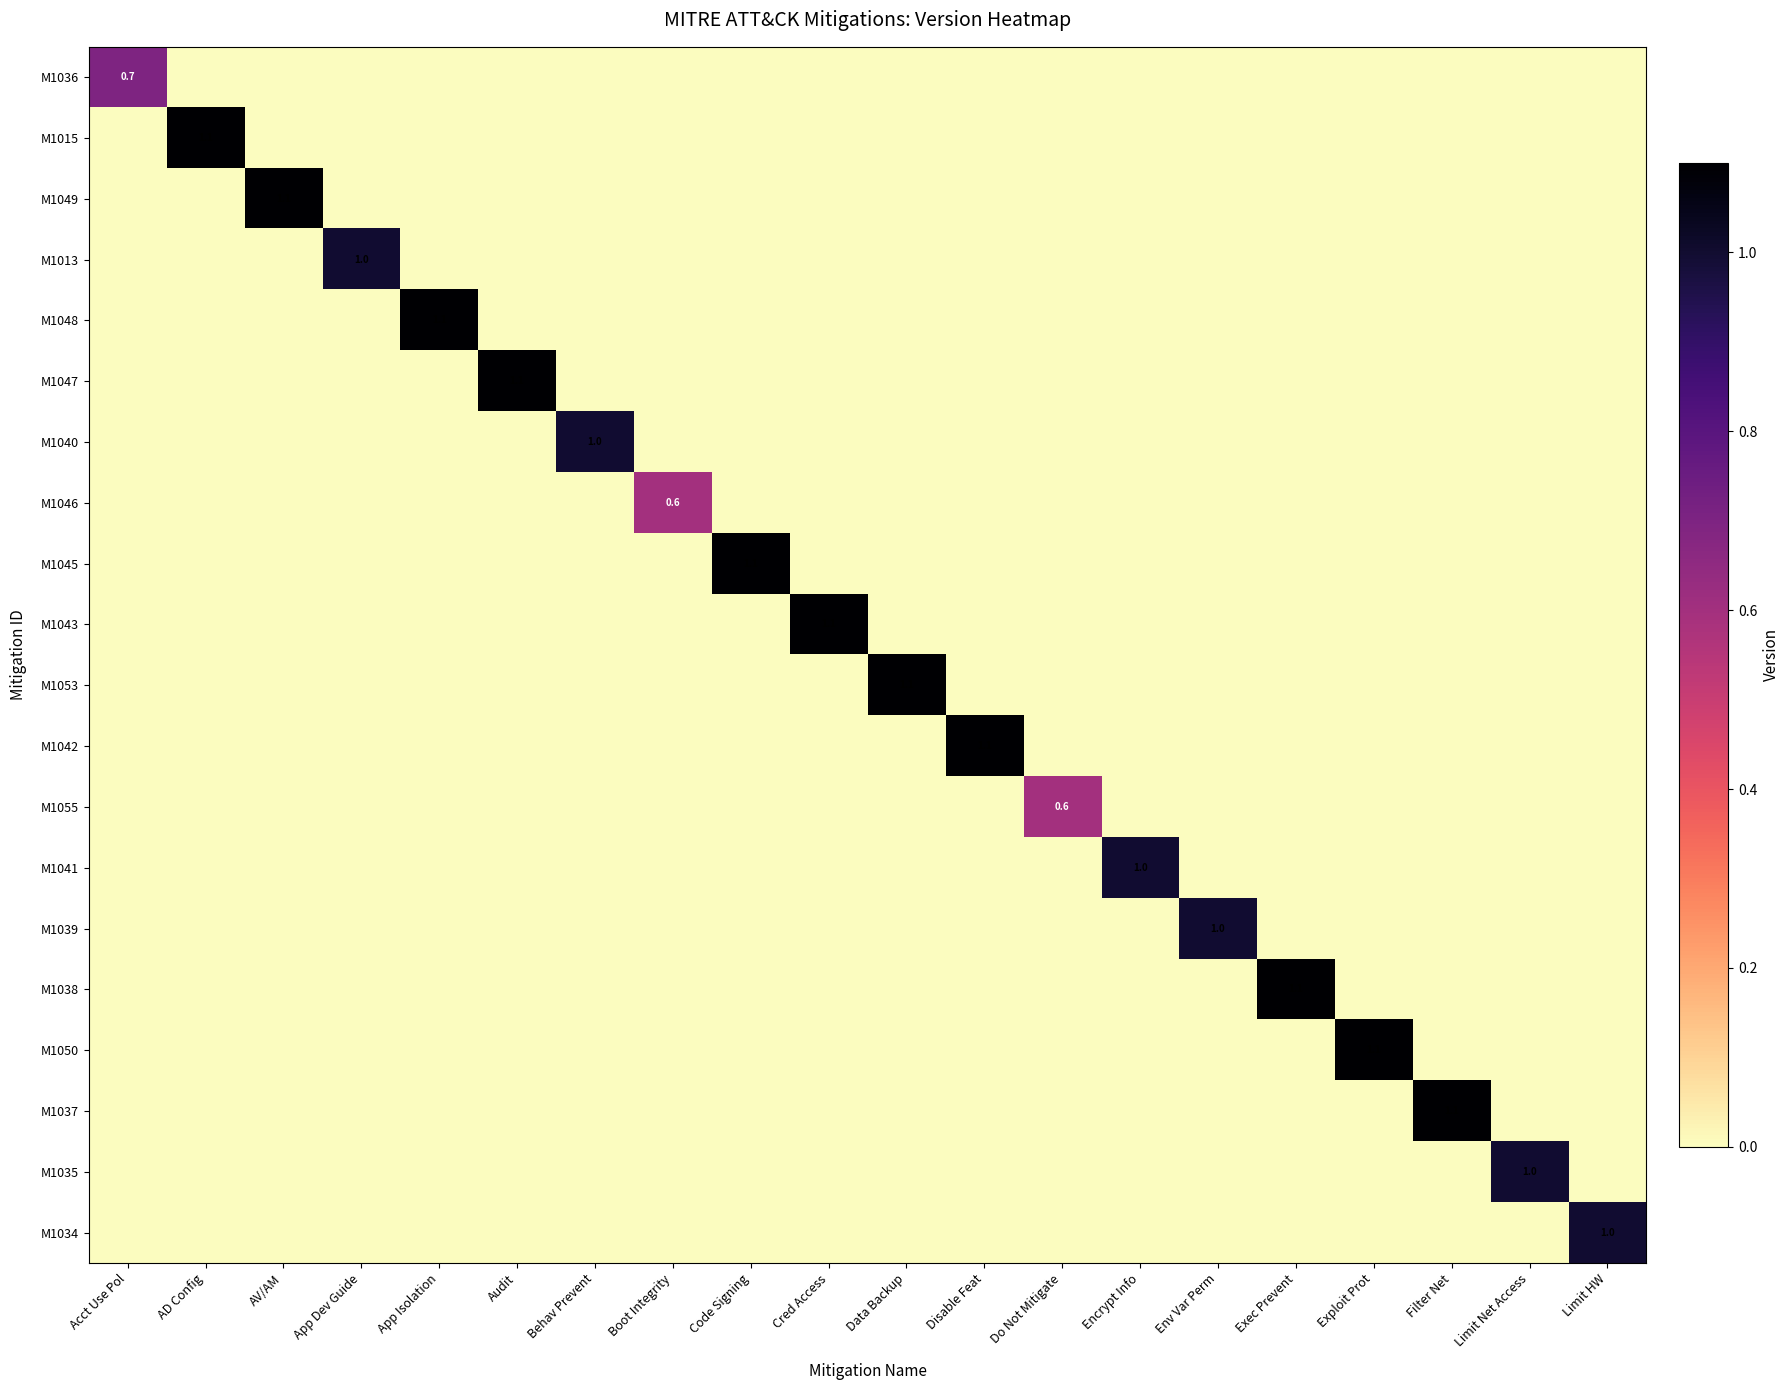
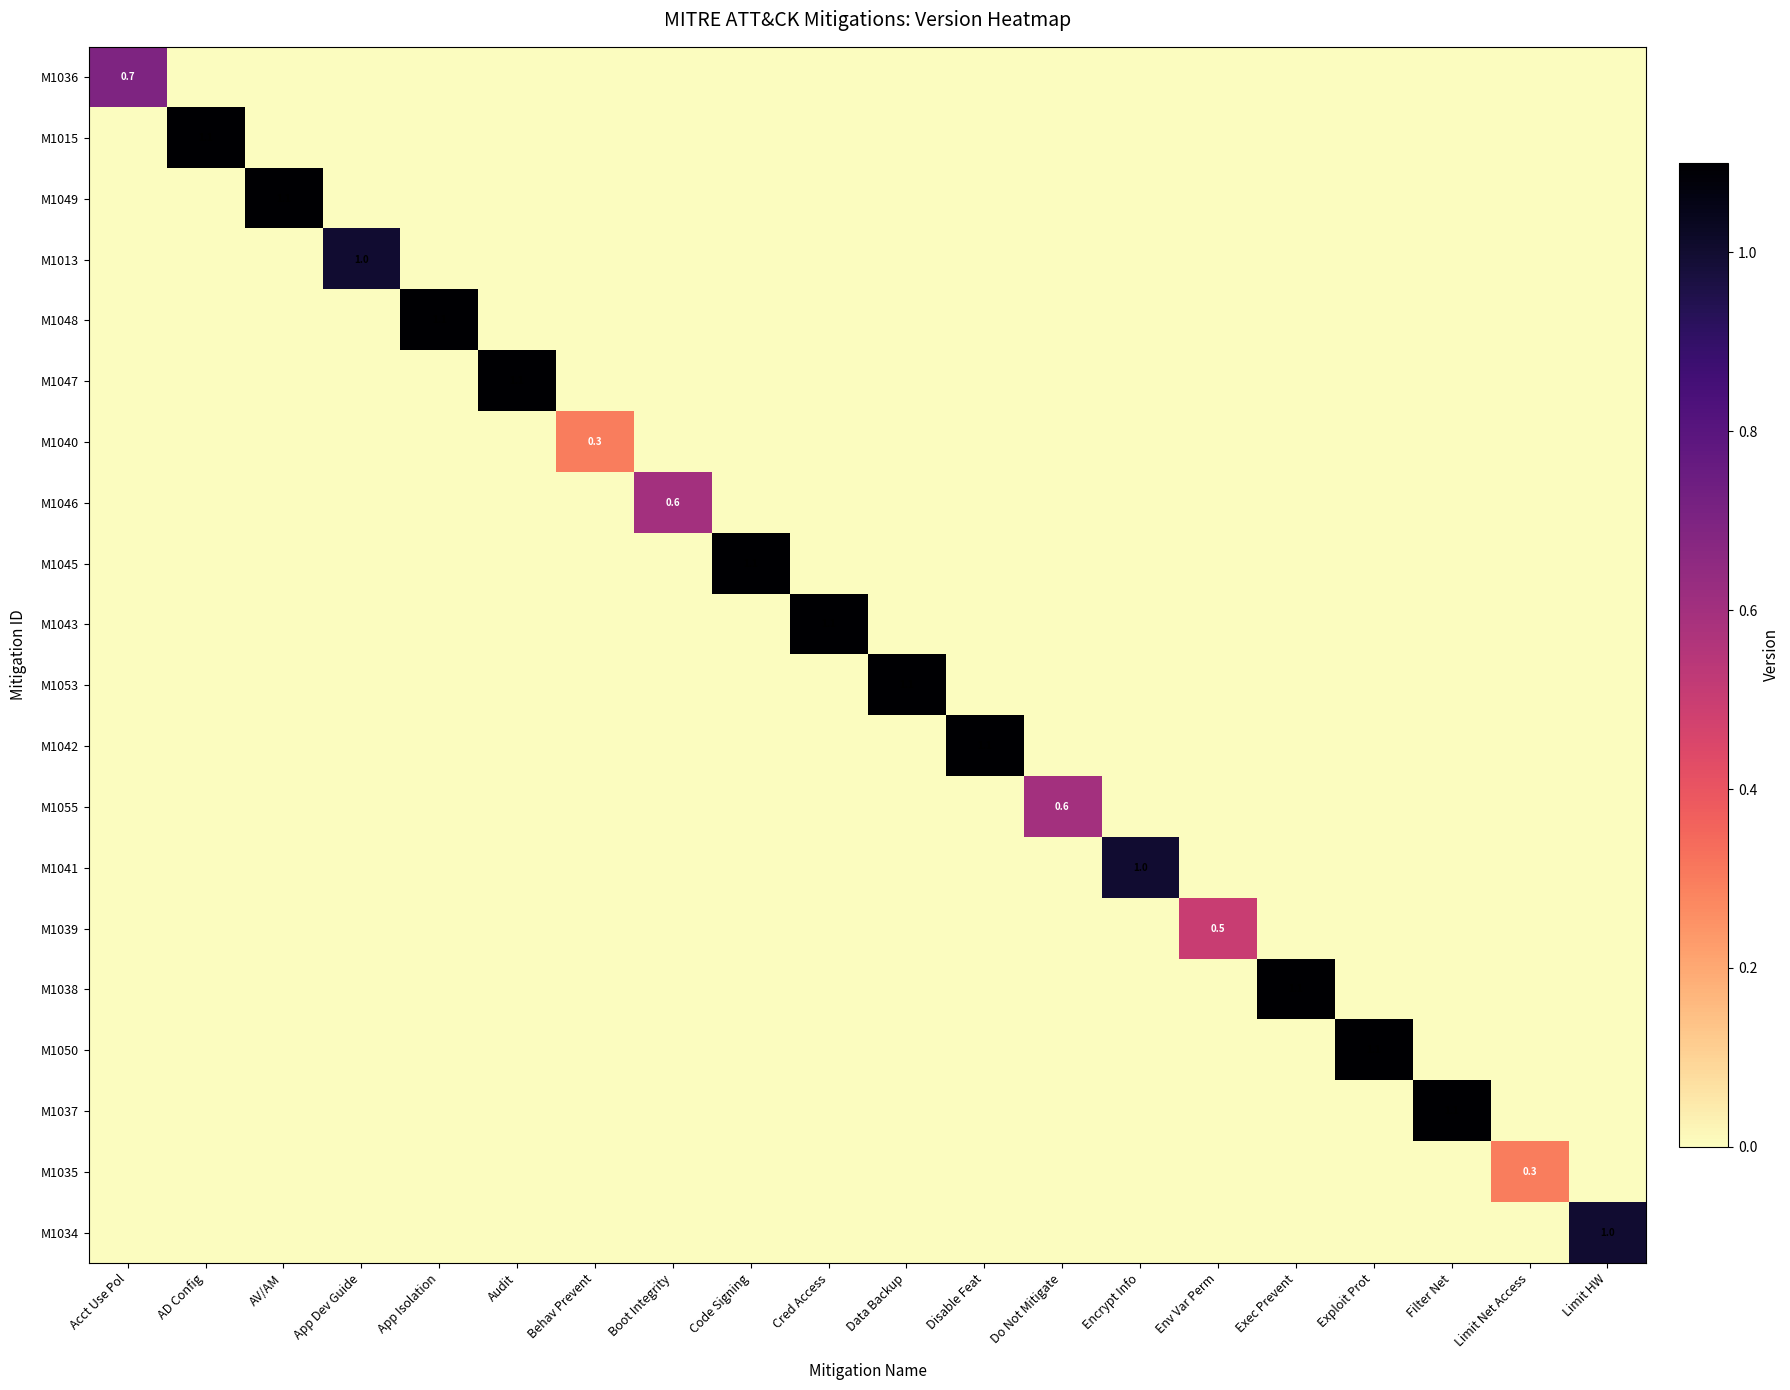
  {
    "M1036": {
      "Acct Use Pol": 0.7
    },
    "M1013": {
      "App Dev Guide": 1.0
    },
    "M1040": {
-     "Behav Prevent": 1.0
+     "Behav Prevent": 0.3
    },
    "M1046": {
      "Boot Integrity": 0.6
    },
    "M1055": {
      "Do Not Mitigate": 0.6
    },
    "M1041": {
      "Encrypt Info": 1.0
    },
    "M1039": {
-     "Env Var Perm": 1.0
+     "Env Var Perm": 0.5
    },
    "M1035": {
-     "Limit Net Access": 1.0
+     "Limit Net Access": 0.3
    },
    "M1034": {
      "Limit HW": 1.0
    }
  }
